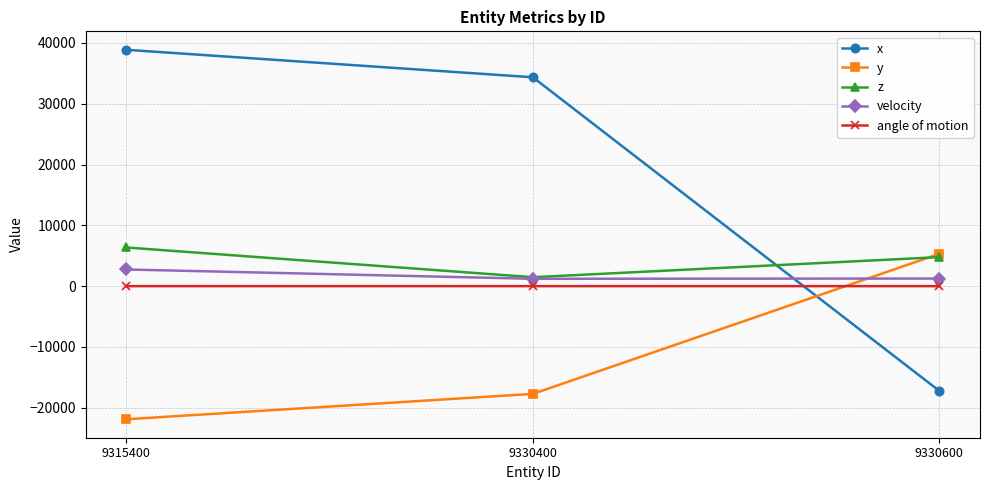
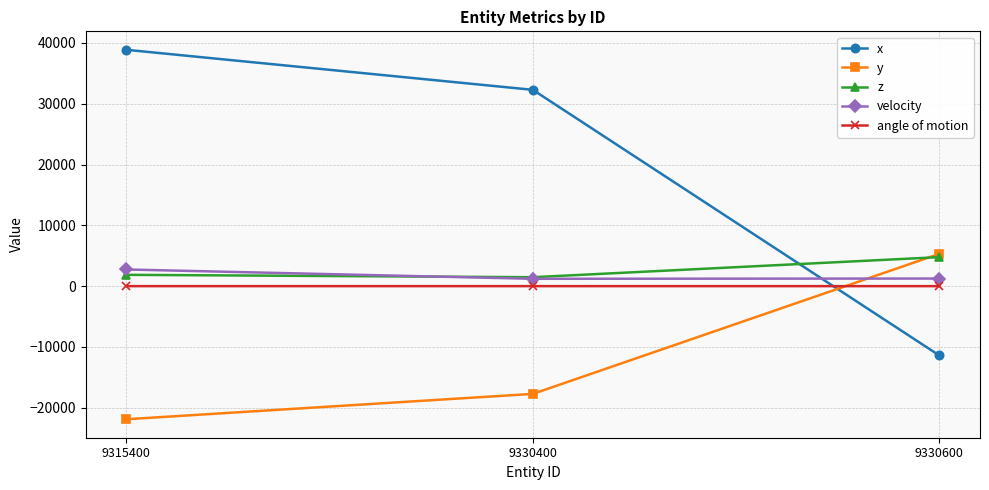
  {
    "x": {
      "9315400": 39000,
-     "9330400": 34000,
-     "9330600": -17000
+     "9330400": 32000,
+     "9330600": -11000
    },
    "y": {
      "9315400": -22000,
      "9330400": -18000,
      "9330600": 5000
    },
    "z": {
-     "9315400": 6000,
+     "9315400": 2000,
      "9330600": 5000
    },
    "velocity": {
      "9315400": 3000,
      "9330600": 1000
    },
    "angle of motion": {
      "9315400": 0,
      "9330400": 0,
      "9330600": 0
    }
  }
